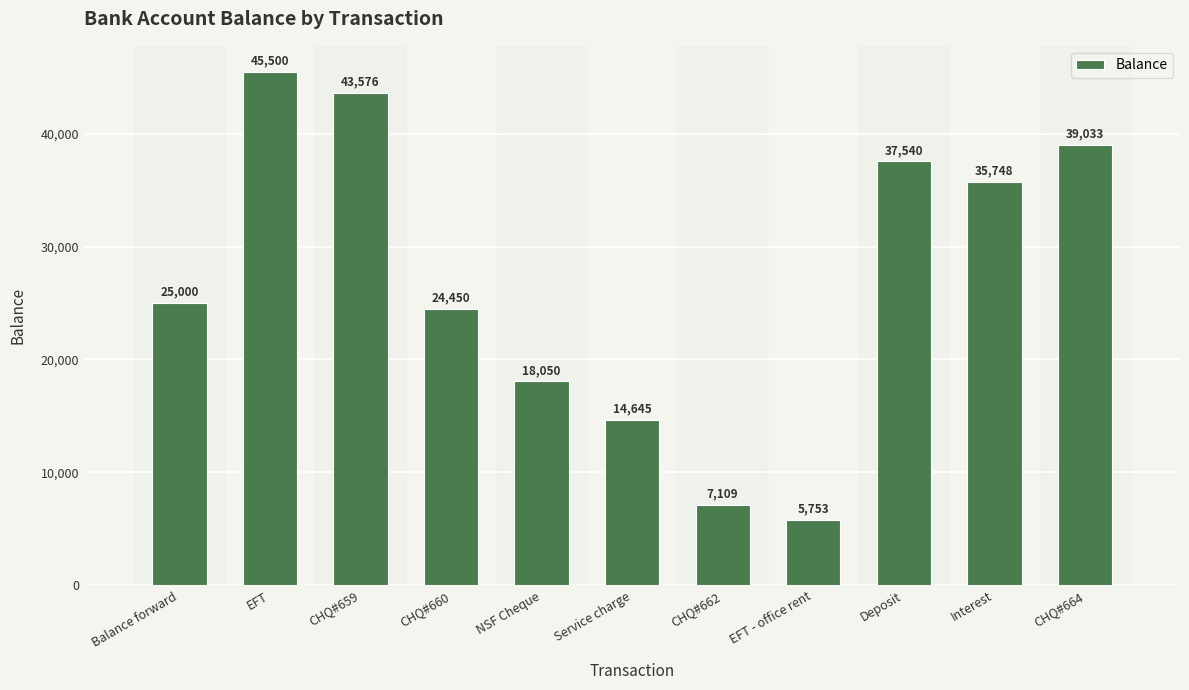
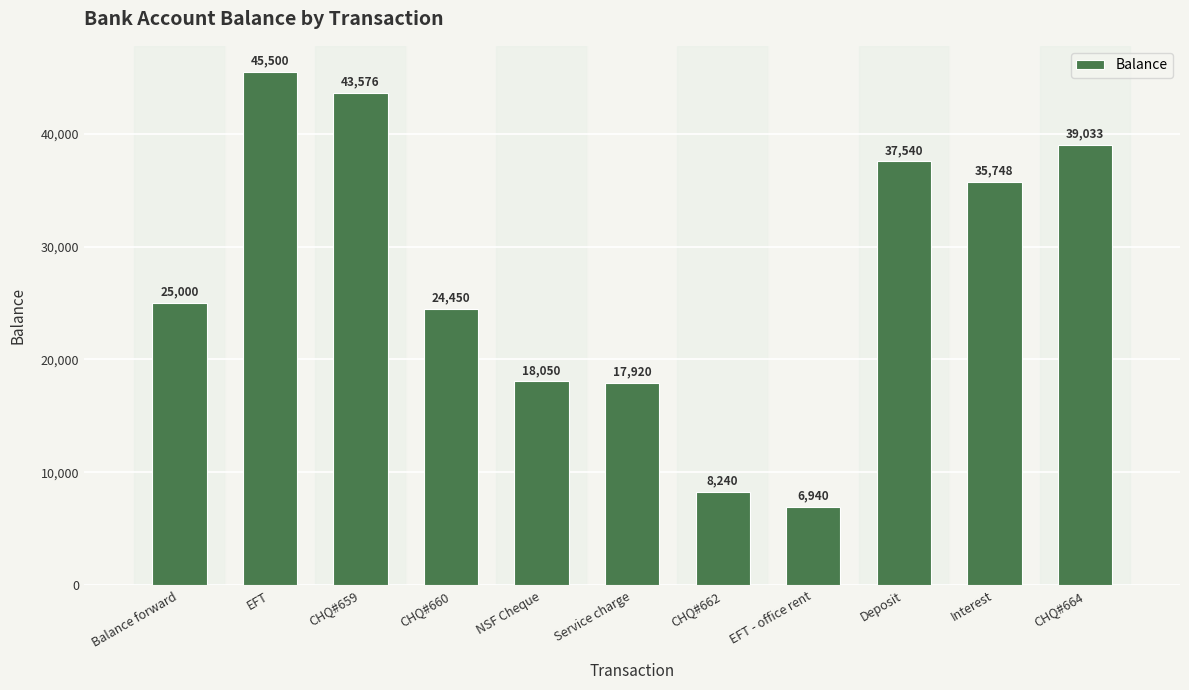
  {
    "Balance forward": "25,000",
    "EFT": "45,500",
    "CHQ#659": "43,576",
    "CHQ#660": "24,450",
    "NSF Cheque": "18,050",
-   "Service charge": "14,645",
-   "CHQ#662": "7,109",
-   "EFT - office rent": "5,753",
+   "Service charge": "17,920",
+   "CHQ#662": "8,240",
+   "EFT - office rent": "6,940",
    "Deposit": "37,540",
    "Interest": "35,748",
    "CHQ#664": "39,033"
  }
